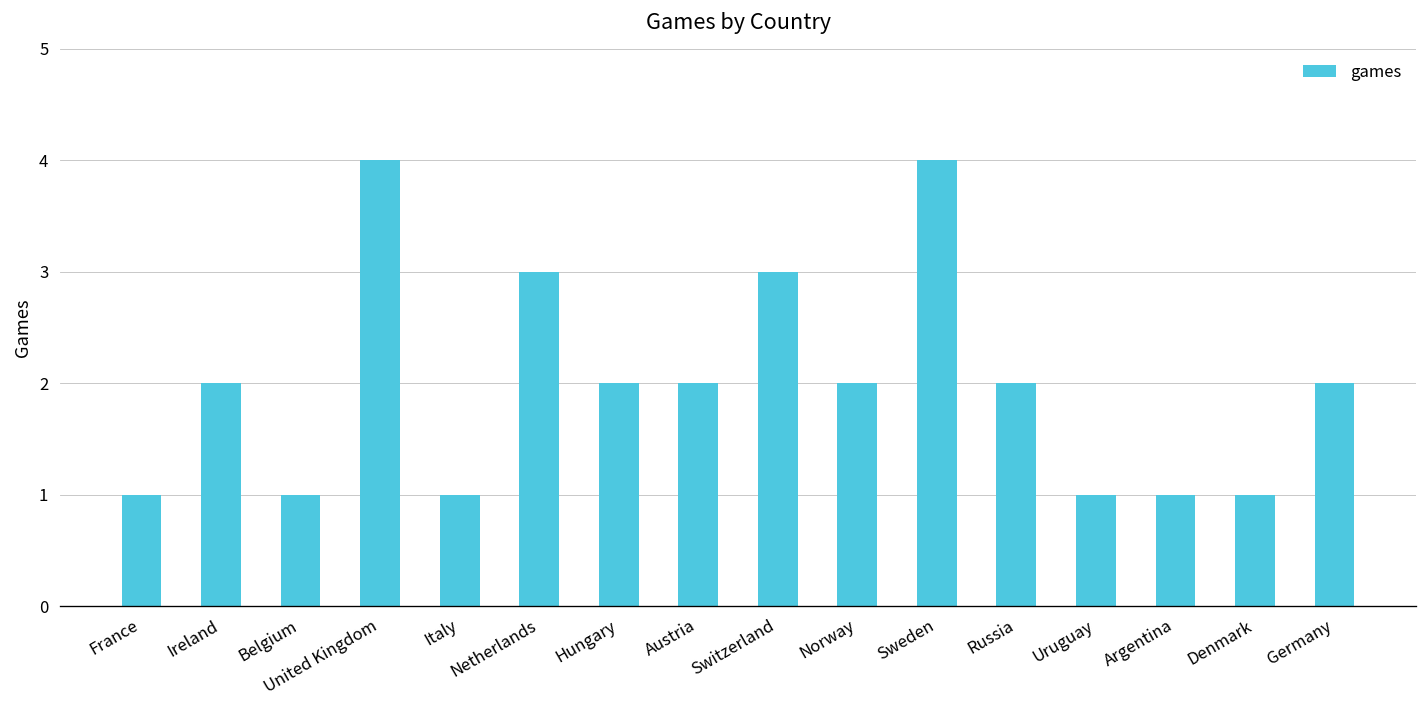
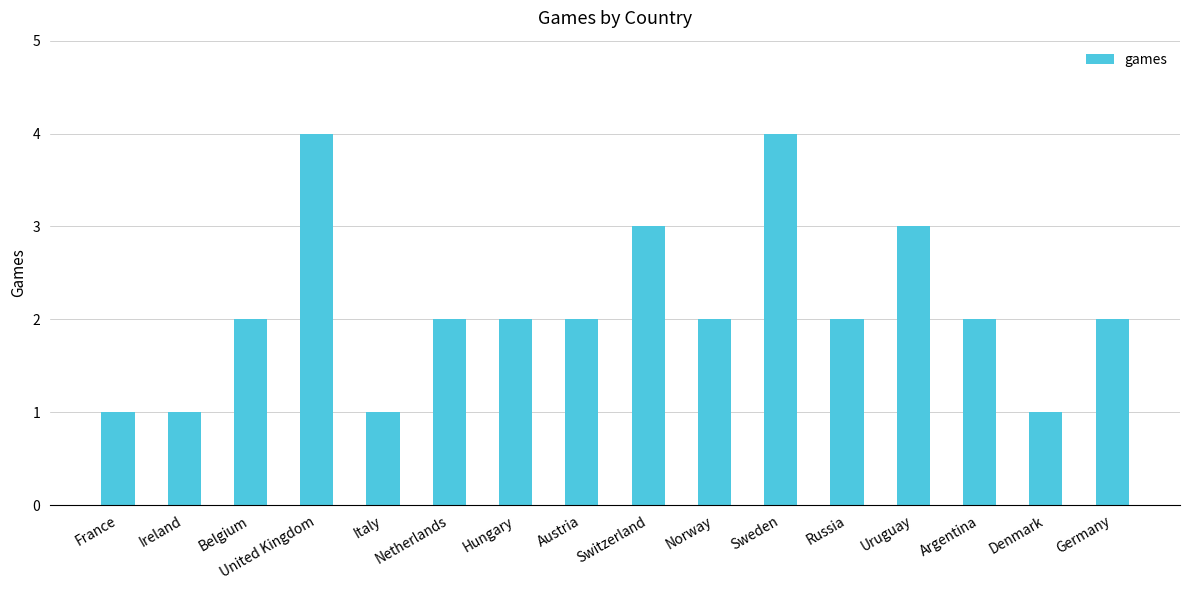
  {
    "France": 1,
-   "Ireland": 2,
-   "Belgium": 1,
+   "Ireland": 1,
+   "Belgium": 2,
    "United Kingdom": 4,
    "Italy": 1,
-   "Netherlands": 3,
+   "Netherlands": 2,
    "Hungary": 2,
    "Austria": 2,
    "Switzerland": 3,
    "Norway": 2,
    "Sweden": 4,
    "Russia": 2,
-   "Uruguay": 1,
-   "Argentina": 1,
+   "Uruguay": 3,
+   "Argentina": 2,
    "Denmark": 1,
    "Germany": 2
  }
